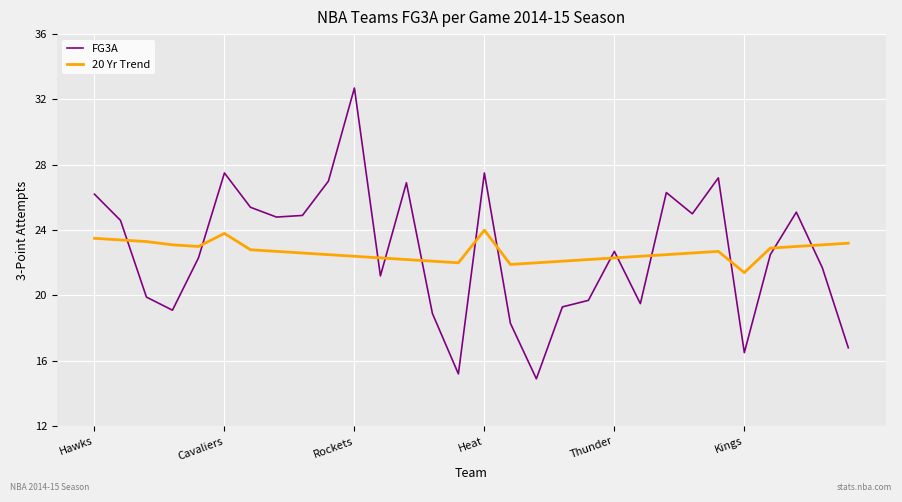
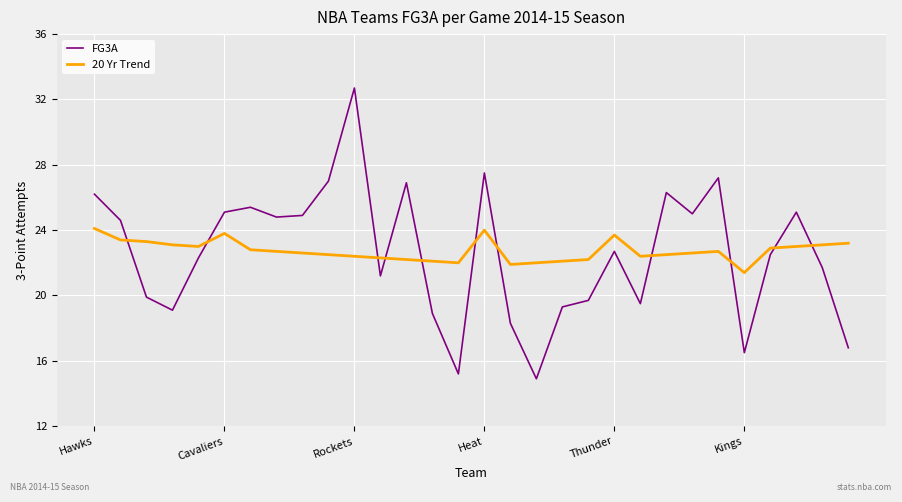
  {
    "FG3A": {
      "Hawks": 26.2,
-     "Cavaliers": 27.5,
+     "Cavaliers": 25.1,
      "Rockets": 32.7,
      "Heat": 27.5,
      "Thunder": 22.7,
      "Kings": 16.5
    },
    "20 Yr Trend": {
-     "Hawks": 23.5,
+     "Hawks": 24.1,
      "Cavaliers": 23.8,
      "Rockets": 22.4,
      "Heat": 24.0,
-     "Thunder": 22.3,
+     "Thunder": 23.7,
      "Kings": 21.4
    }
  }
